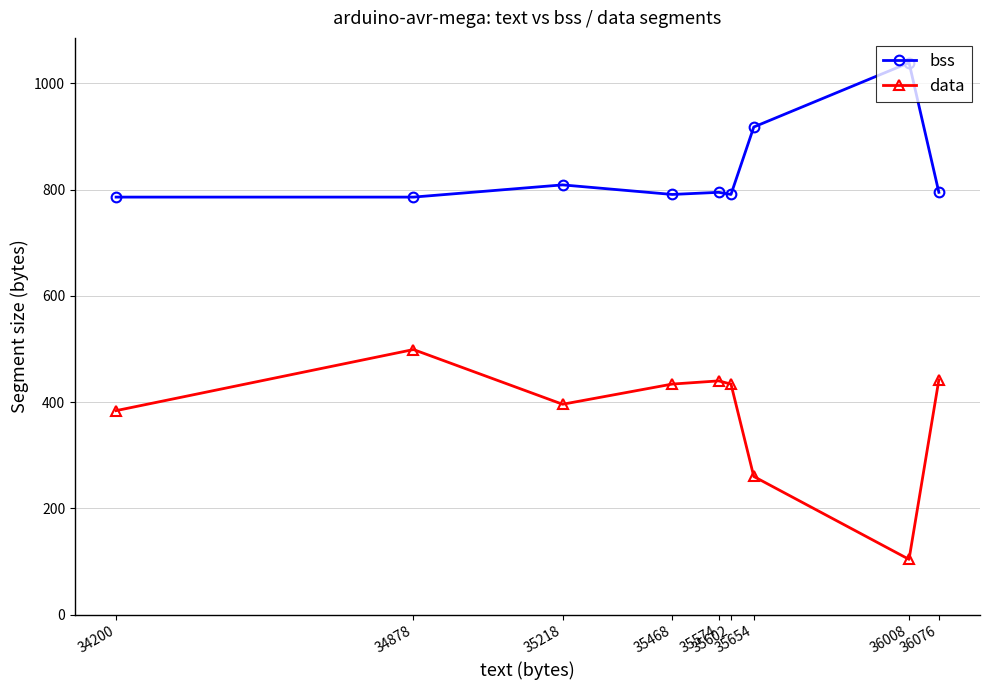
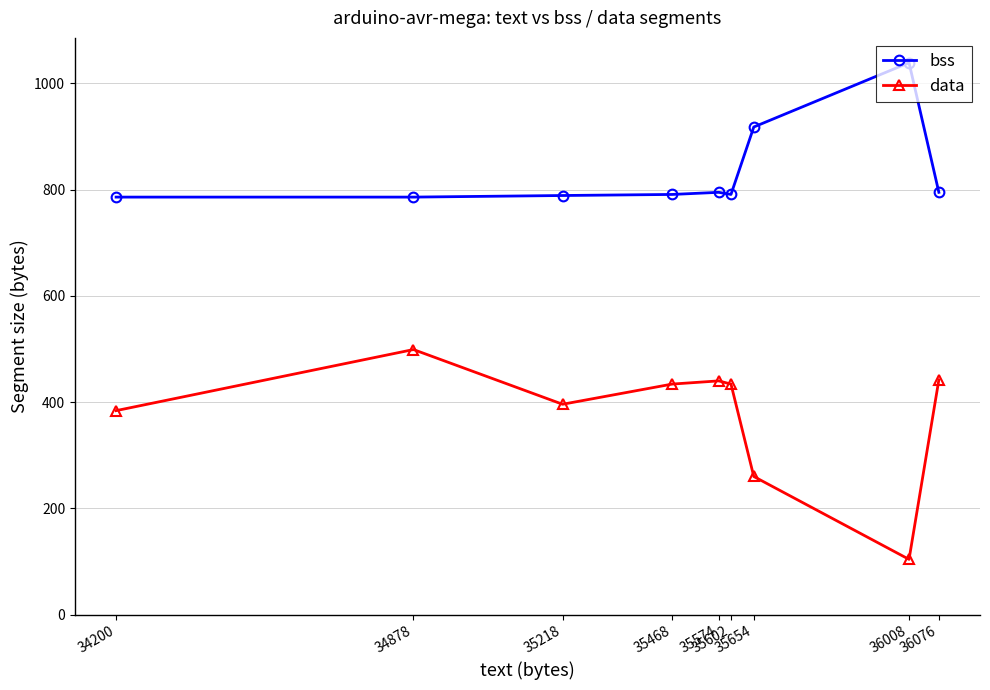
  {
    "bss": {
      "34200": 790,
      "34878": 790,
-     "35218": 810,
+     "35218": 790,
      "35468": 790,
      "35574": 800,
      "35602": 790,
      "35654": 920,
      "36076": 800
    },
    "data": {
      "34200": 380,
      "34878": 500,
      "35218": 400,
      "35468": 430,
      "35574": 440,
      "35602": 430,
      "35654": 260,
      "36008": 100,
      "36076": 440
    }
  }
